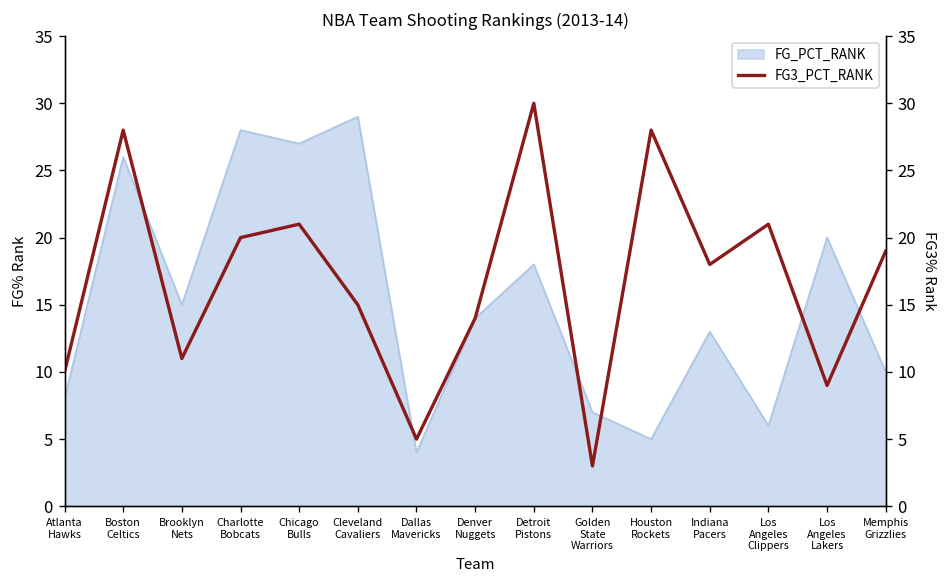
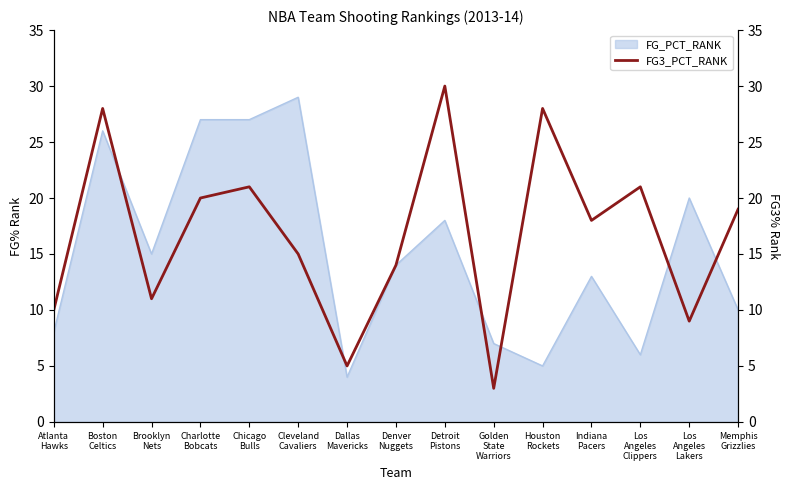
  {
    "FG_PCT_RANK": {
      "Atlanta Hawks": 8,
      "Boston Celtics": 26,
      "Brooklyn Nets": 15,
-     "Charlotte Bobcats": 28,
+     "Charlotte Bobcats": 27,
      "Chicago Bulls": 27,
      "Cleveland Cavaliers": 29,
      "Dallas Mavericks": 4,
      "Denver Nuggets": 14,
      "Detroit Pistons": 18,
      "Golden State Warriors": 7,
      "Houston Rockets": 5,
      "Indiana Pacers": 13,
      "Los Angeles Clippers": 6,
      "Los Angeles Lakers": 20,
      "Memphis Grizzlies": 10
    },
    "FG3_PCT_RANK": {
      "Atlanta Hawks": 10.0,
      "Boston Celtics": 28.0,
      "Brooklyn Nets": 11.0,
      "Charlotte Bobcats": 20.0,
      "Chicago Bulls": 21.0,
      "Cleveland Cavaliers": 15.0,
      "Dallas Mavericks": 5.0,
      "Denver Nuggets": 14.0,
      "Detroit Pistons": 30.0,
      "Golden State Warriors": 3.0,
      "Houston Rockets": 28.0,
      "Indiana Pacers": 18.0,
      "Los Angeles Clippers": 21.0,
      "Los Angeles Lakers": 9.0,
      "Memphis Grizzlies": 19.0
    }
  }
